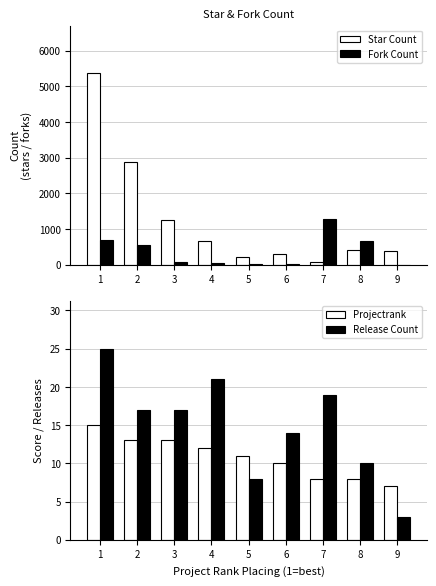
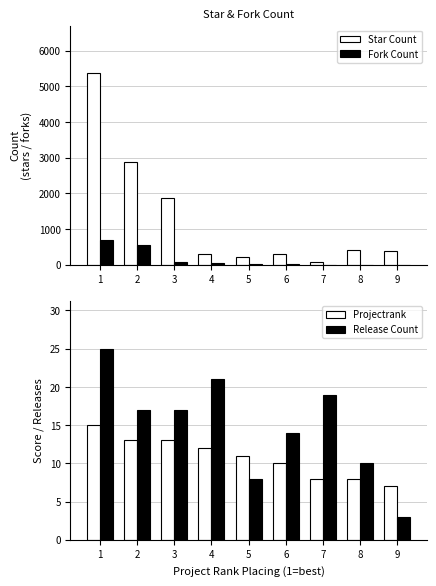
  {
    "Star & Fork Count": {
      "Star Count": {
        "1": 5400,
        "2": 2900,
-       "3": 1300,
-       "4": 700,
+       "3": 1900,
+       "4": 300,
        "5": 200,
        "6": 300,
        "8": 400,
        "9": 400
      },
      "Fork Count": {
        "1": 700,
        "2": 500,
        "3": 100,
-       "7": 1300,
-       "8": 600,
+       "7": 0,
+       "8": 0,
        "9": 0
      }
    }
  }
